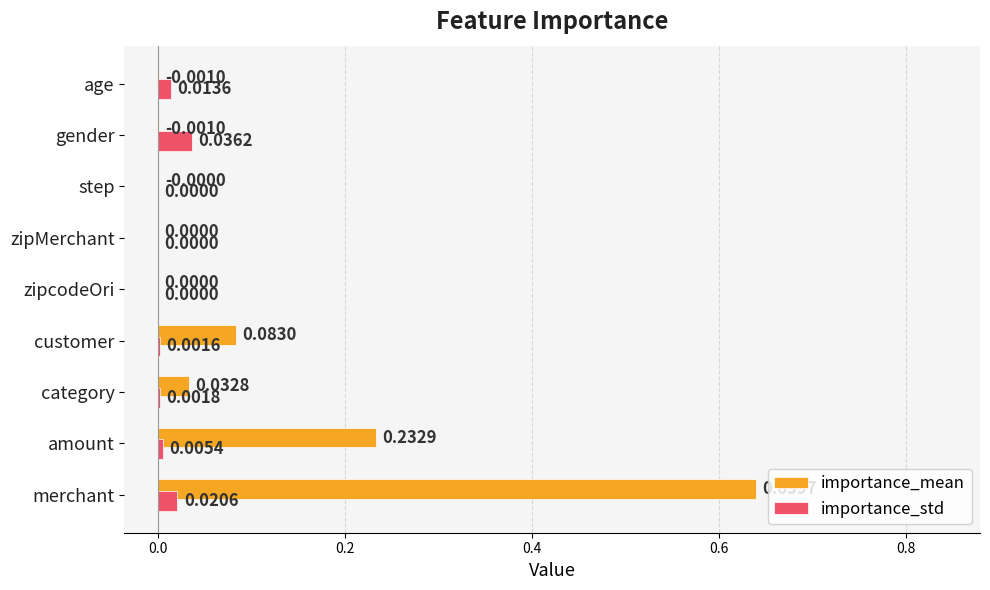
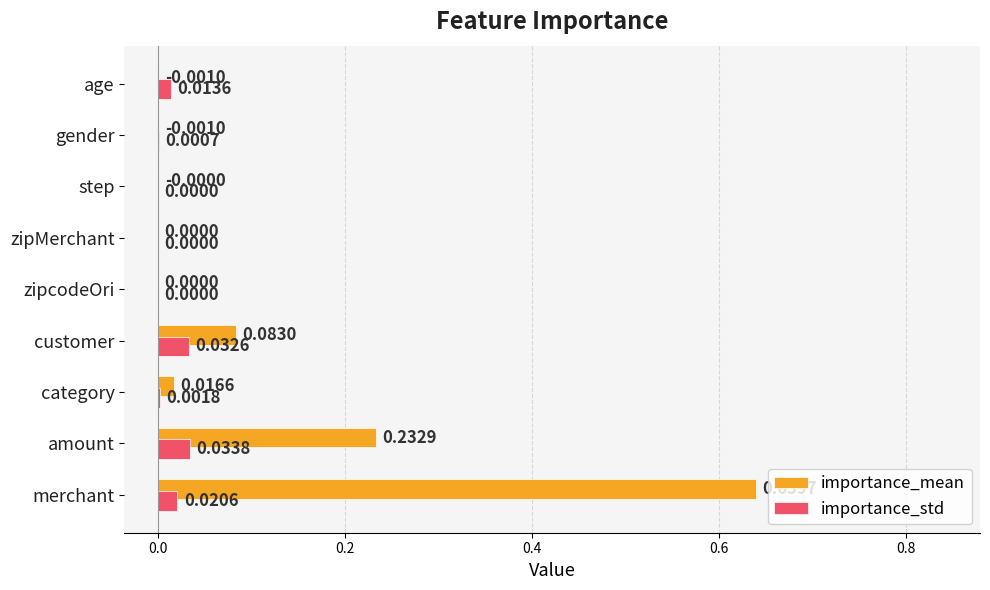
  {
    "importance_mean": {
      "customer": 0.0830,
-     "category": 0.0328,
+     "category": 0.0166,
      "amount": 0.2329
    },
    "importance_std": {
-     "gender": 0.0362,
-     "customer": 0.0016,
-     "amount": 0.0054,
+     "gender": 0.0007,
+     "customer": 0.0326,
+     "amount": 0.0338,
      "merchant": 0.0206
    }
  }
